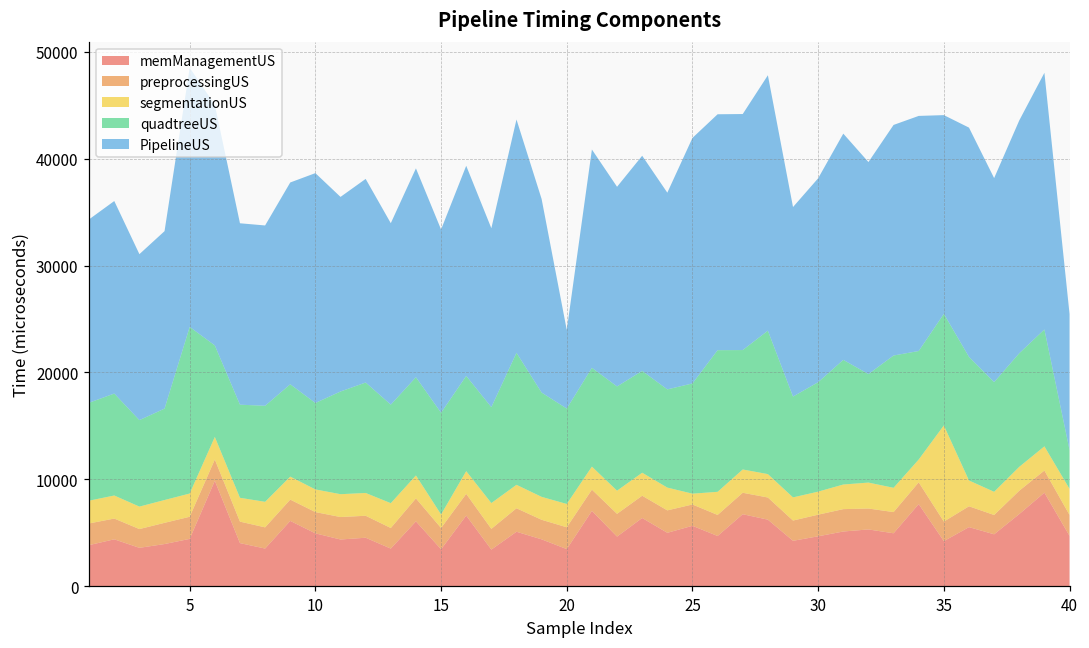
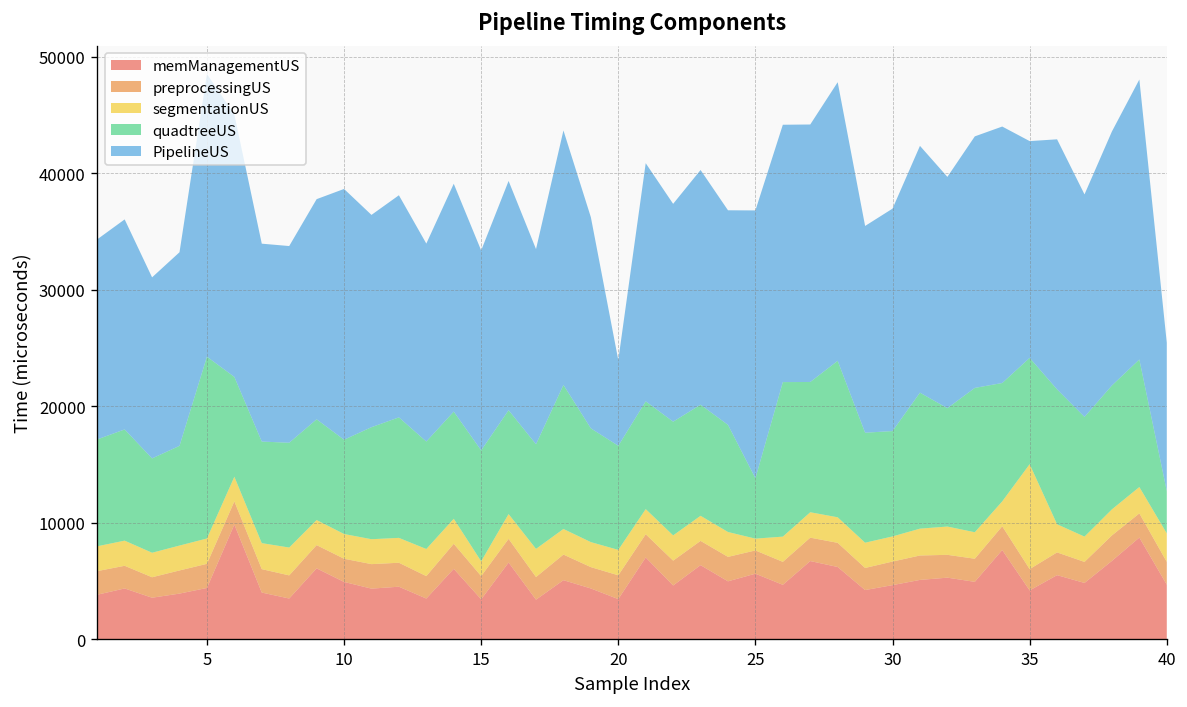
  {
    "segmentationUS": {
      "5": 2000,
      "10": 2000,
      "15": 1000,
      "20": 2000,
      "25": 1000,
      "30": 2000,
      "35": 9000,
      "40": 2000
    },
    "quadtreeUS": {
      "5": 16000,
      "10": 8000,
      "15": 10000,
      "20": 9000,
-     "25": 10000,
-     "30": 10000,
-     "35": 10000,
+     "25": 5000,
+     "30": 9000,
+     "35": 9000,
      "40": 4000
    },
    "PipelineUS": {
      "10": 22000,
      "15": 17000,
      "20": 7000,
      "25": 23000,
      "30": 19000,
      "35": 19000,
      "40": 13000
    }
  }
